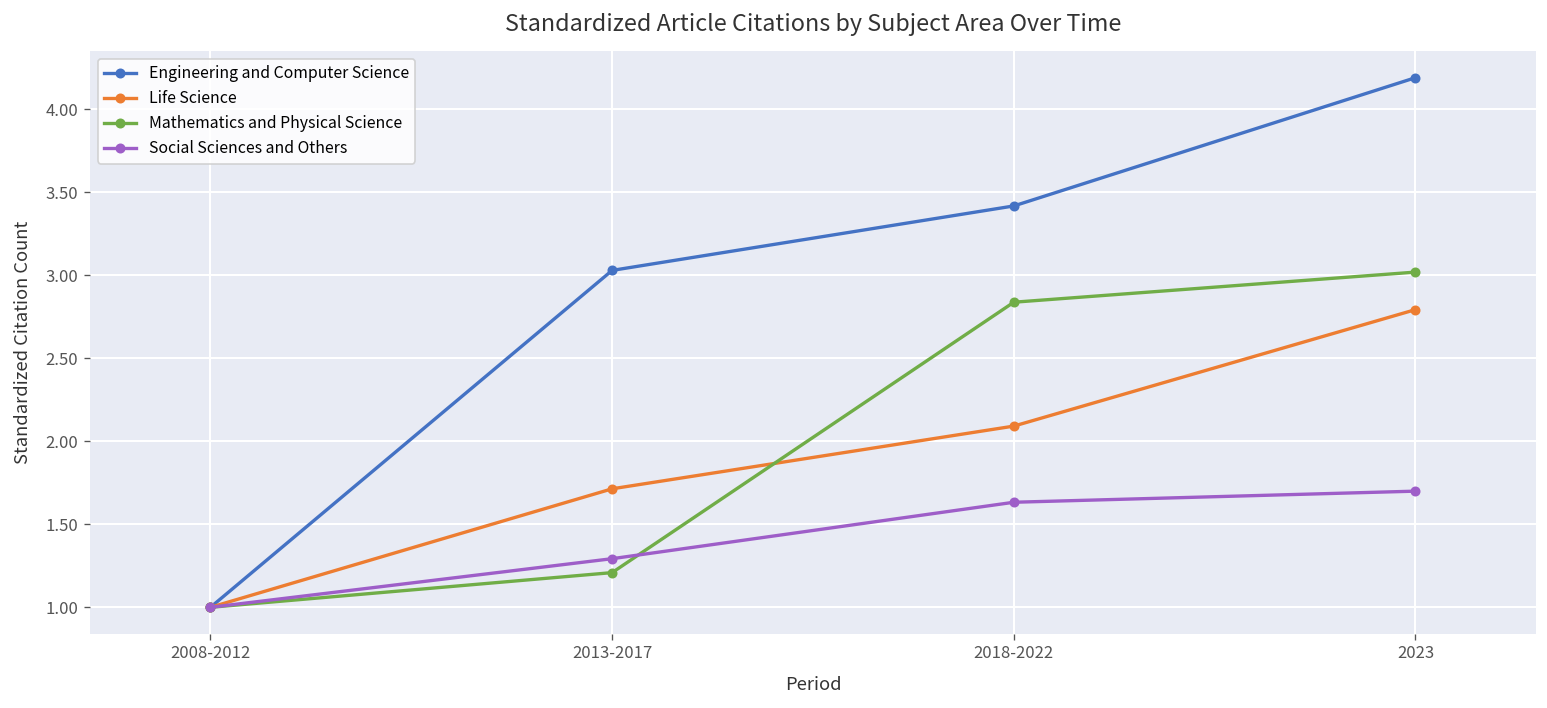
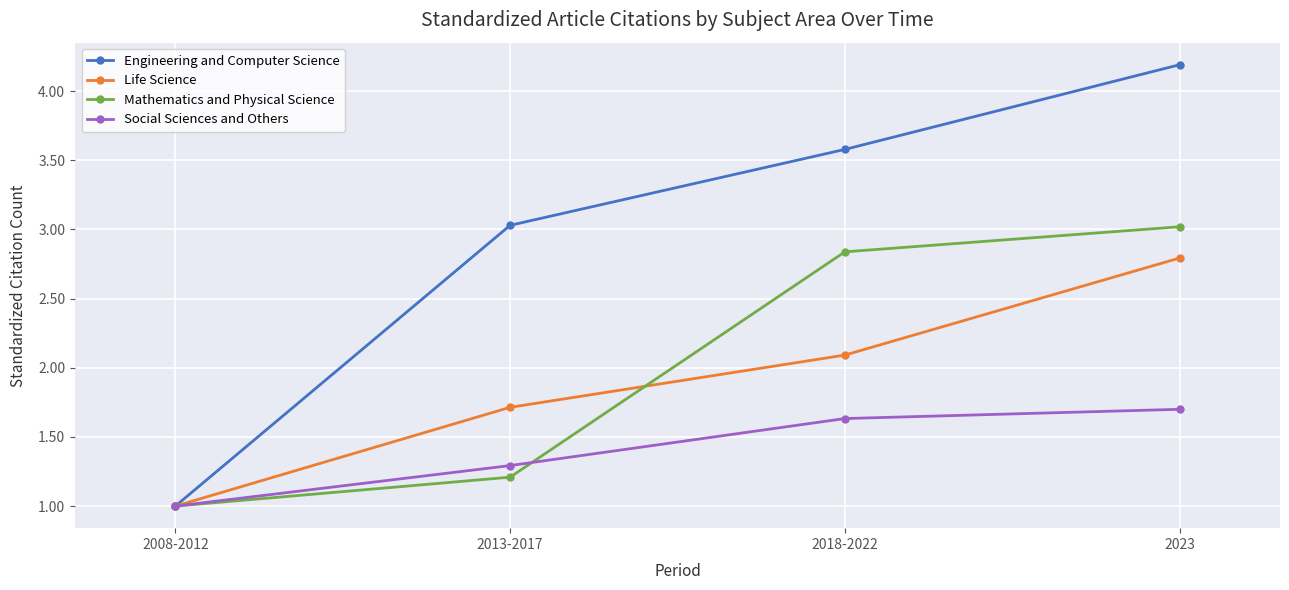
  {
    "Engineering and Computer Science": {
      "2013-2017": 3.03,
-     "2018-2022": 3.42,
+     "2018-2022": 3.58,
      "2023": 4.19
    },
    "Life Science": {
      "2013-2017": 1.71,
      "2018-2022": 2.09,
      "2023": 2.79
    },
    "Mathematics and Physical Science": {
      "2013-2017": 1.21,
      "2018-2022": 2.84,
      "2023": 3.02
    },
    "Social Sciences and Others": {
      "2013-2017": 1.29,
      "2018-2022": 1.63,
      "2023": 1.70
    }
  }
